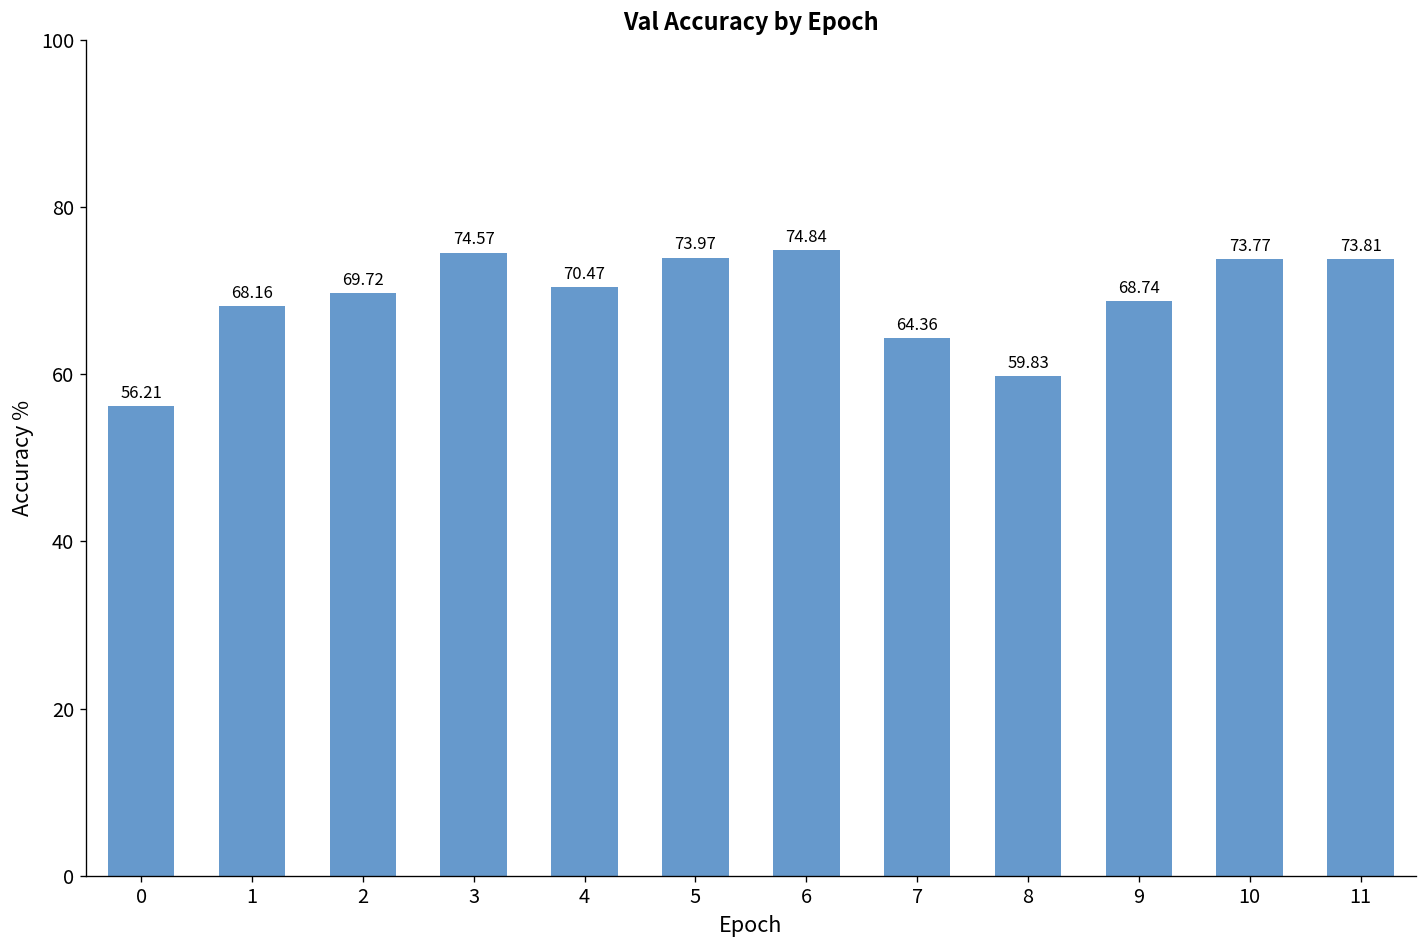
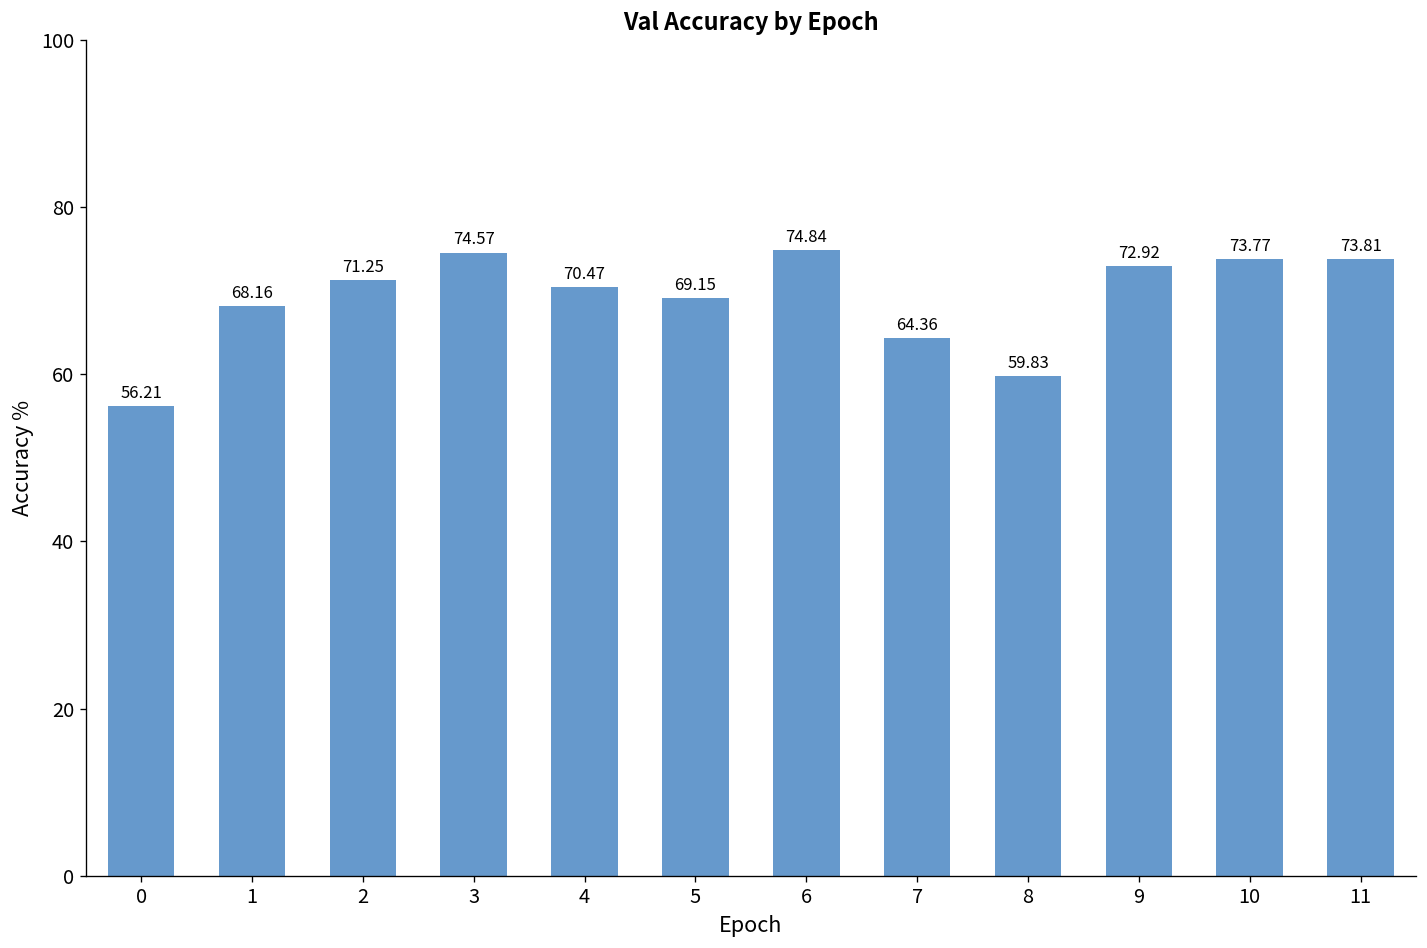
  {
    "0": 56.21,
    "1": 68.16,
-   "2": 69.72,
+   "2": 71.25,
    "3": 74.57,
    "4": 70.47,
-   "5": 73.97,
+   "5": 69.15,
    "6": 74.84,
    "7": 64.36,
    "8": 59.83,
-   "9": 68.74,
+   "9": 72.92,
    "10": 73.77,
    "11": 73.81
  }
